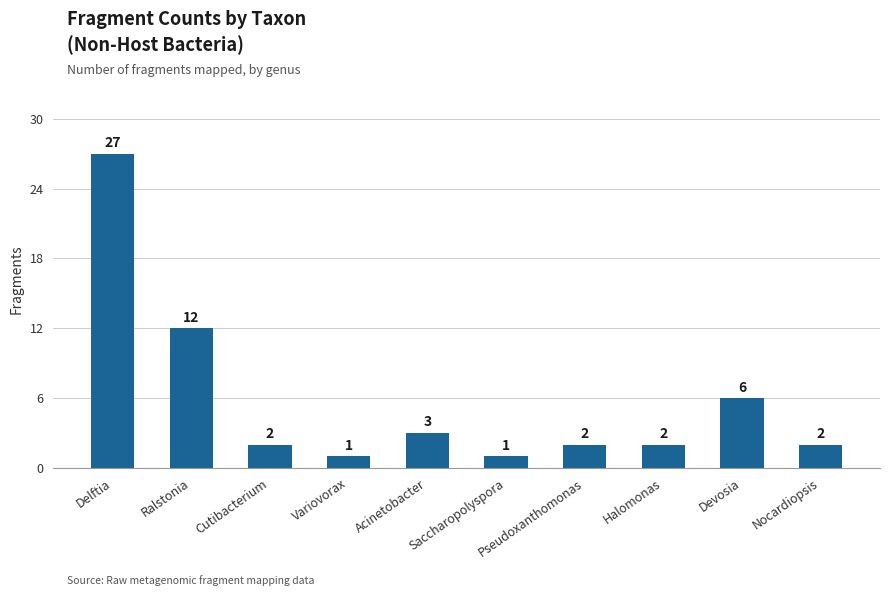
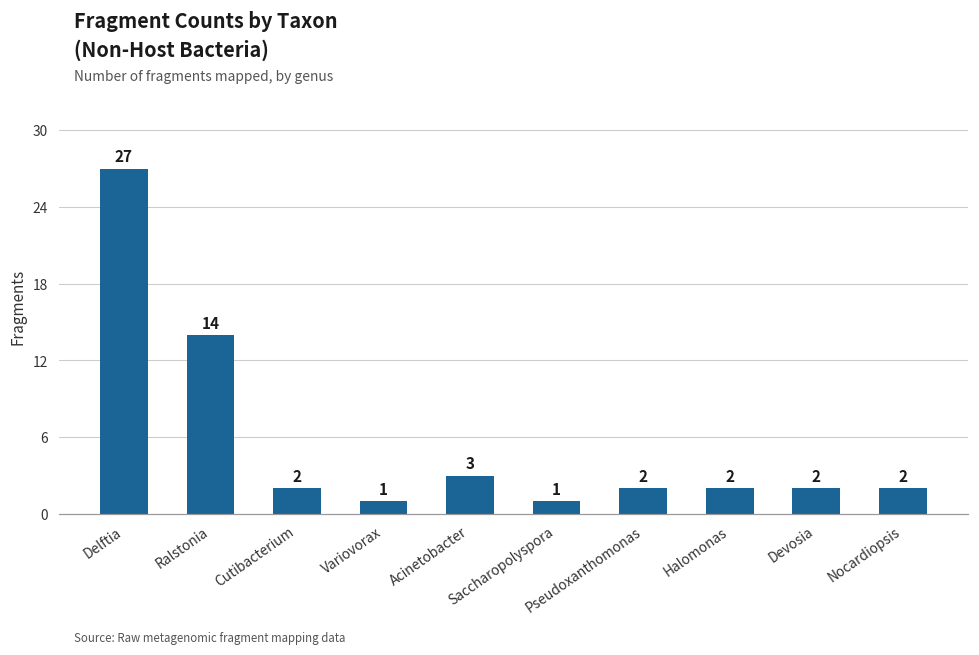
  {
    "Delftia": 27,
-   "Ralstonia": 12,
+   "Ralstonia": 14,
    "Cutibacterium": 2,
    "Variovorax": 1,
    "Acinetobacter": 3,
    "Saccharopolyspora": 1,
    "Pseudoxanthomonas": 2,
    "Halomonas": 2,
-   "Devosia": 6,
+   "Devosia": 2,
    "Nocardiopsis": 2
  }
